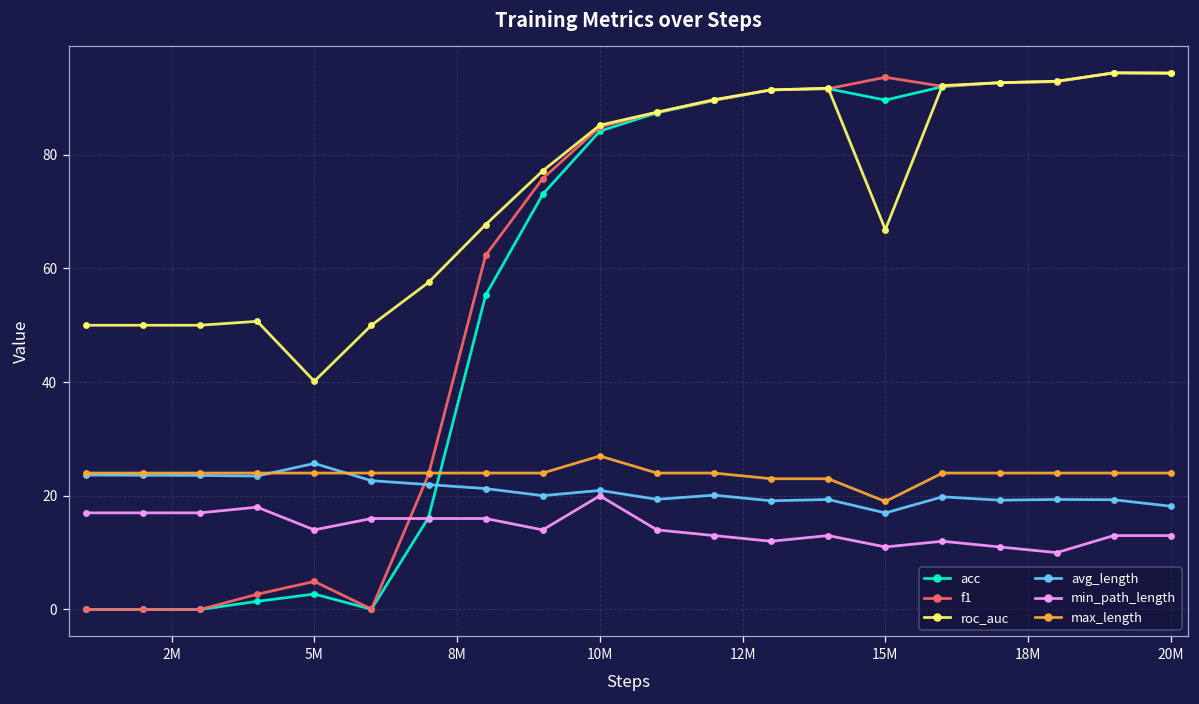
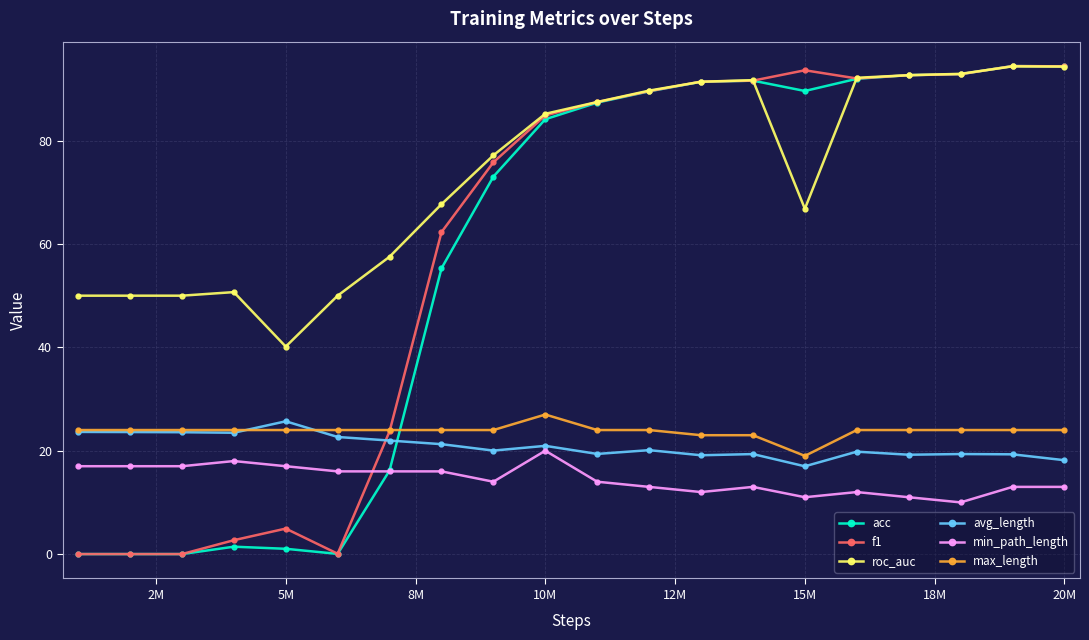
  {
    "acc": {
-     "5M": 3,
+     "5M": 1,
      "10M": 84,
      "15M": 90
    },
    "f1": {
      "5M": 5,
      "15M": 94
    },
    "roc_auc": {
      "5M": 40,
      "15M": 67
    },
    "avg_length": {
      "5M": 26,
      "10M": 21,
      "15M": 17,
      "20M": 18
    },
    "min_path_length": {
-     "5M": 14,
+     "5M": 17,
      "10M": 20,
      "15M": 11,
      "20M": 13
    },
    "max_length": {
      "5M": 24,
      "10M": 27,
      "15M": 19,
      "20M": 24
    }
  }
